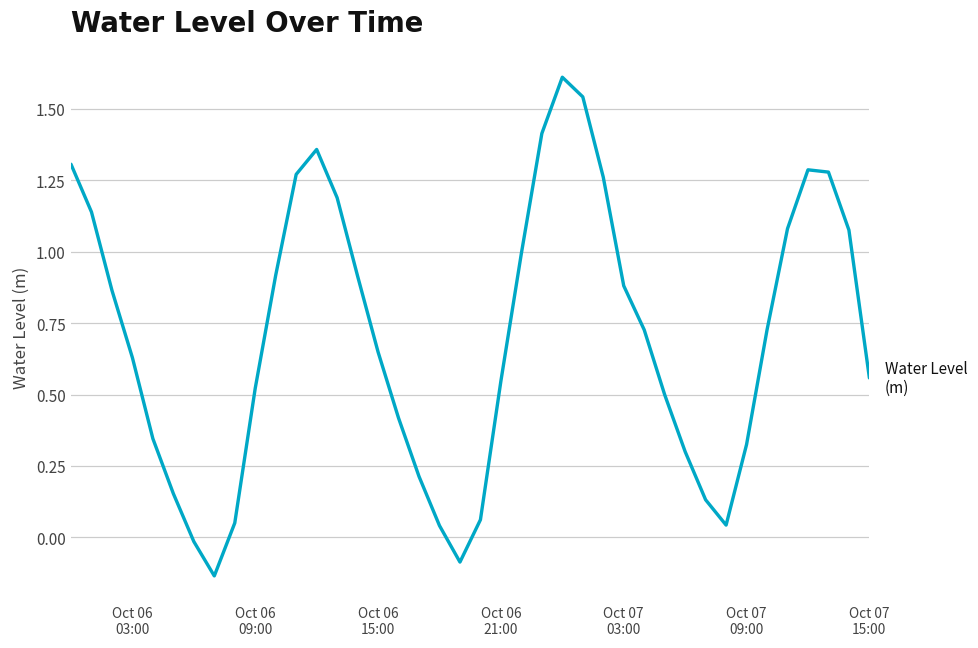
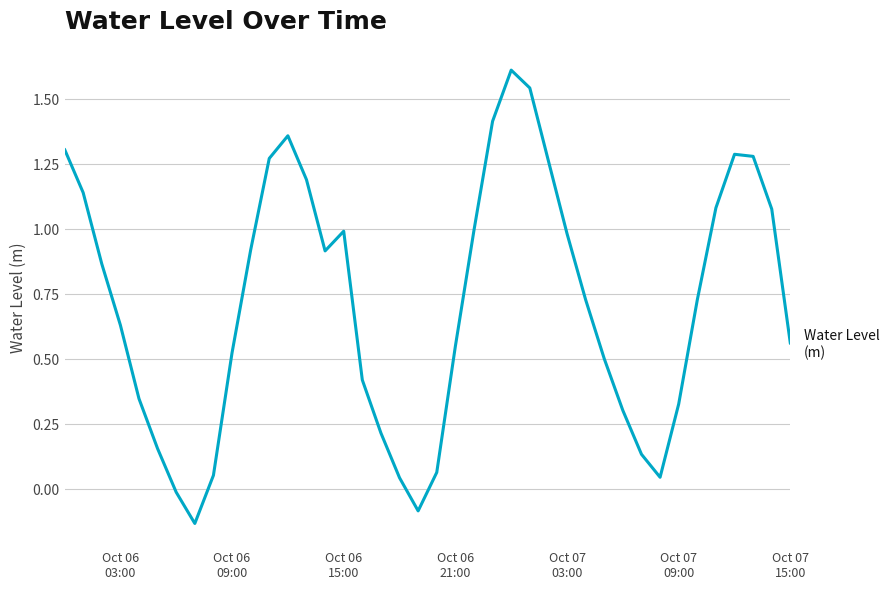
  {
    "Oct 06 03:00": 0.63,
    "Oct 06 09:00": 0.52,
-   "Oct 06 15:00": 0.65,
+   "Oct 06 15:00": 0.99,
    "Oct 06 21:00": 0.55,
-   "Oct 07 03:00": 0.88,
+   "Oct 07 03:00": 0.98,
    "Oct 07 09:00": 0.33,
    "Oct 07 15:00": 0.56
  }
